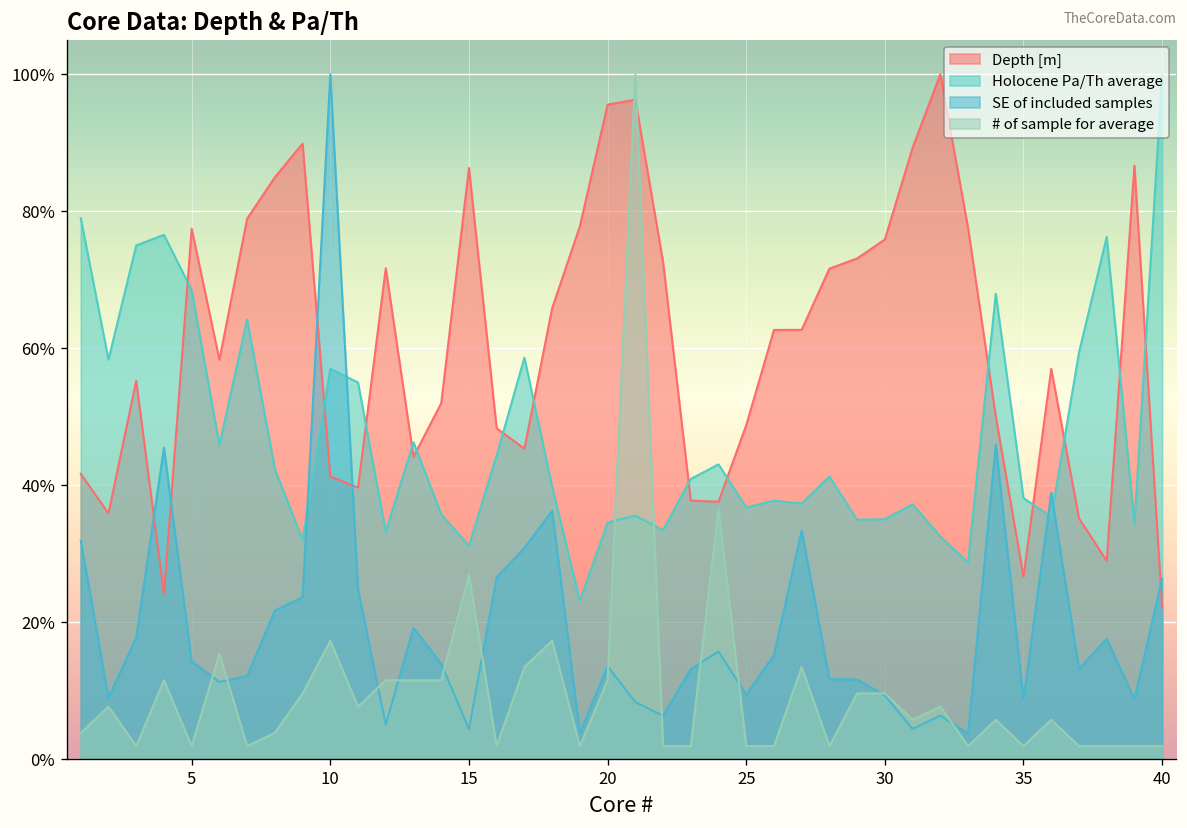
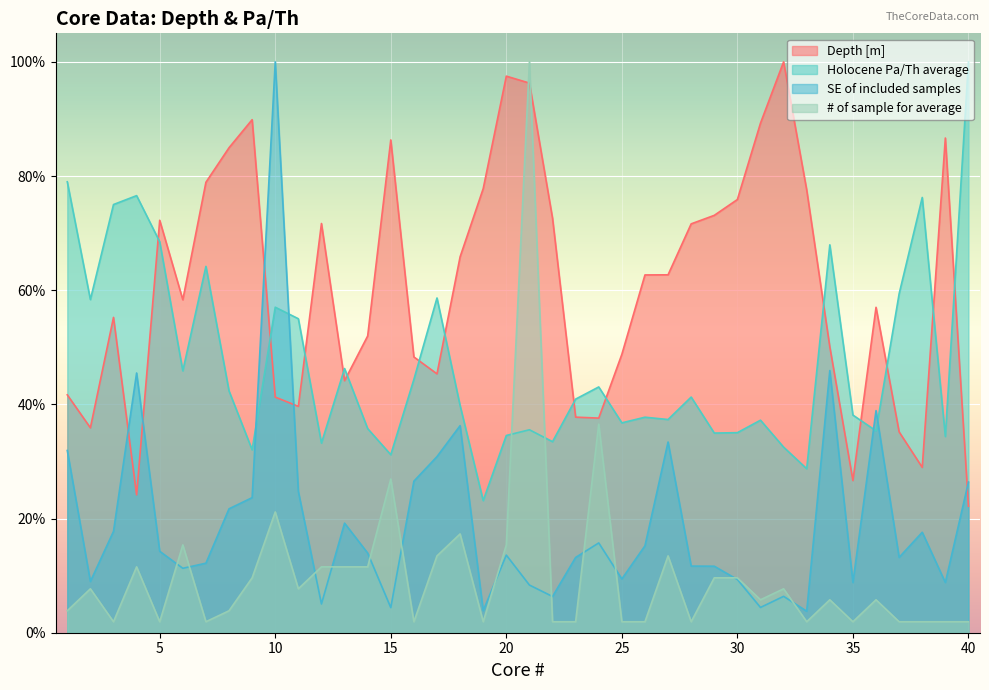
  {
    "Depth [m]": {
-     "5": "77%",
+     "5": "72%",
      "10": "41%",
      "15": "86%",
-     "20": "96%",
+     "20": "98%",
      "25": "49%",
      "30": "76%",
      "35": "27%",
      "40": "22%"
    },
    "# of sample for average": {
      "5": "2%",
-     "10": "17%",
+     "10": "21%",
      "15": "27%",
-     "20": "12%",
+     "20": "15%",
      "25": "2%",
      "35": "2%",
      "40": "2%"
    }
  }
